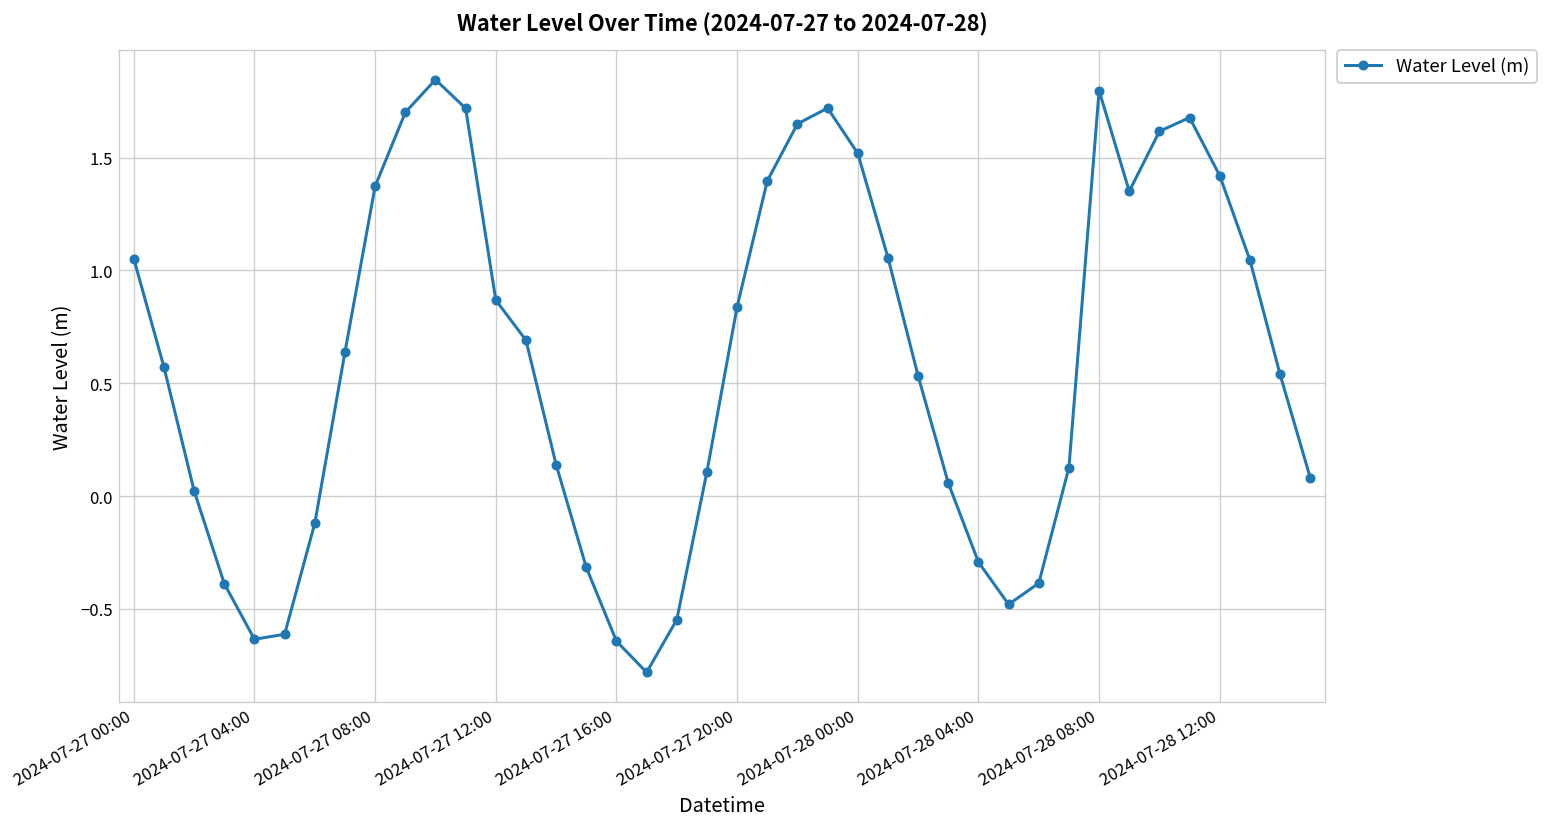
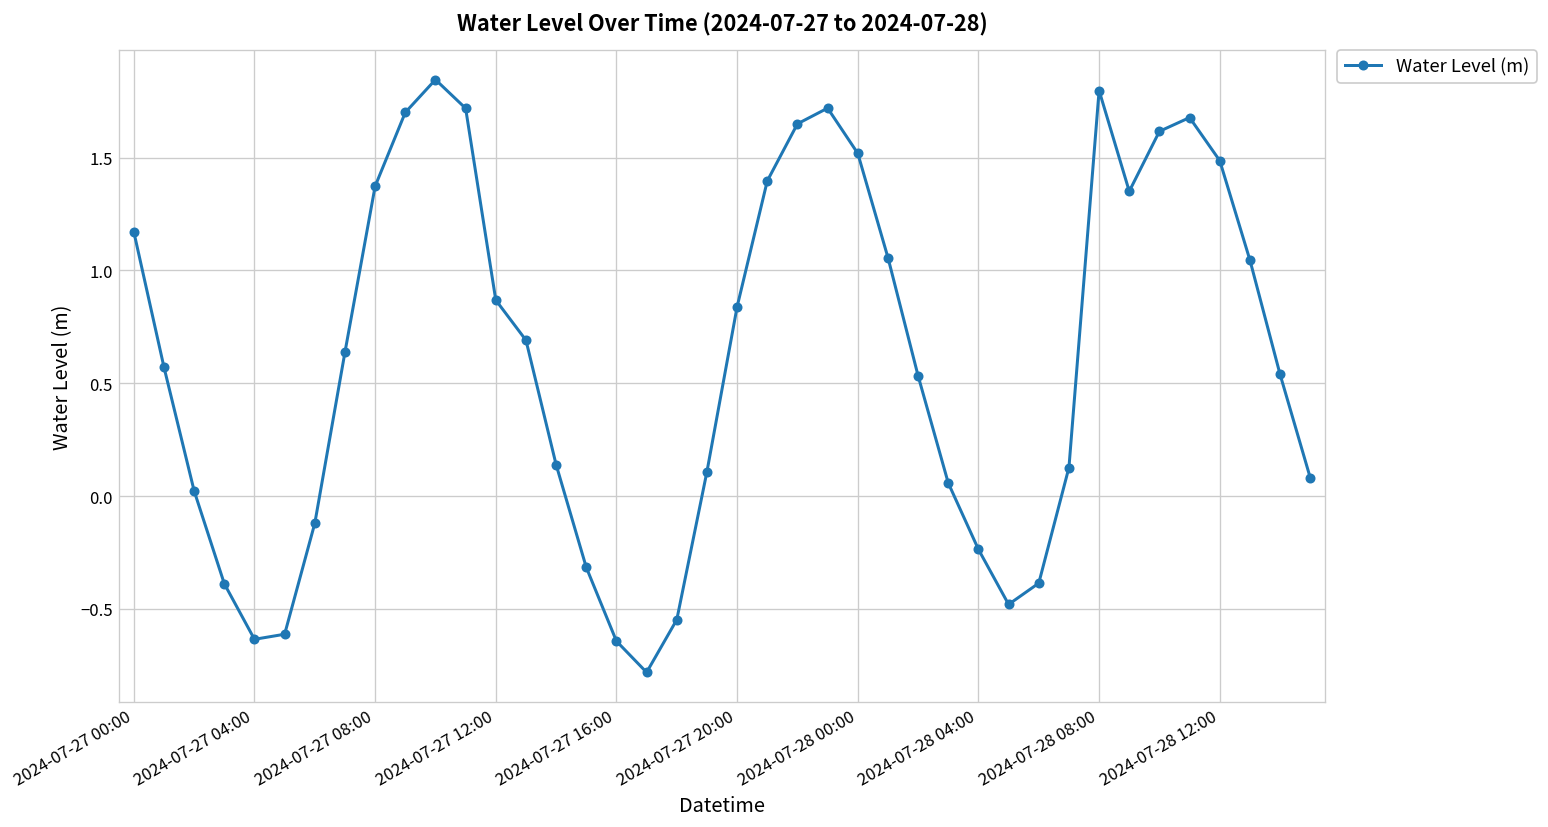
  {
-   "2024-07-27 00:00": 1.05,
+   "2024-07-27 00:00": 1.17,
    "2024-07-27 04:00": -0.64,
    "2024-07-27 08:00": 1.37,
    "2024-07-27 12:00": 0.87,
    "2024-07-27 16:00": -0.64,
    "2024-07-27 20:00": 0.84,
    "2024-07-28 00:00": 1.52,
-   "2024-07-28 04:00": -0.29,
+   "2024-07-28 04:00": -0.24,
    "2024-07-28 08:00": 1.80,
-   "2024-07-28 12:00": 1.42
+   "2024-07-28 12:00": 1.49
  }
